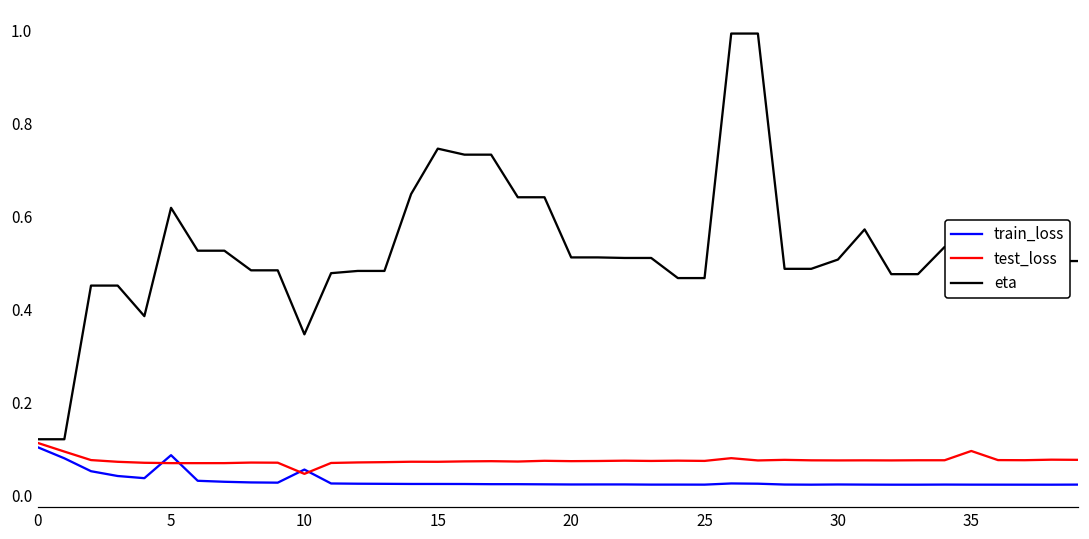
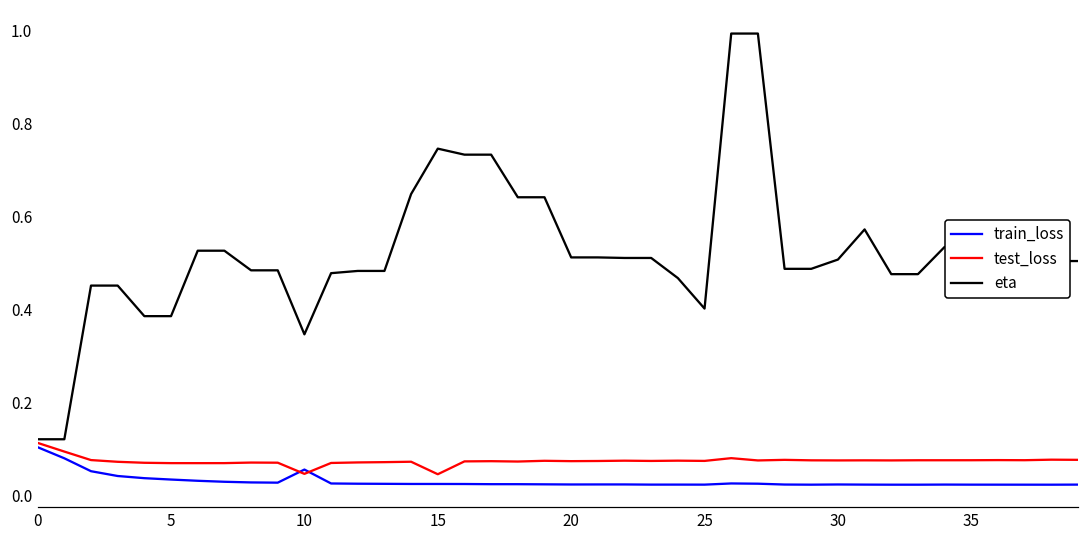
  {
    "train_loss": {
      "0": 0.10,
-     "5": 0.09,
+     "5": 0.03,
      "10": 0.06,
      "15": 0.02,
      "20": 0.02,
      "25": 0.02,
      "30": 0.02,
      "35": 0.02
    },
    "test_loss": {
      "0": 0.11,
      "5": 0.07,
      "10": 0.05,
-     "15": 0.07,
+     "15": 0.05,
      "20": 0.07,
      "25": 0.07,
      "30": 0.07,
-     "35": 0.10
+     "35": 0.08
    },
    "eta": {
      "0": 0.12,
-     "5": 0.62,
+     "5": 0.39,
      "10": 0.35,
      "15": 0.75,
      "20": 0.51,
-     "25": 0.47,
+     "25": 0.40,
      "30": 0.51
    }
  }
